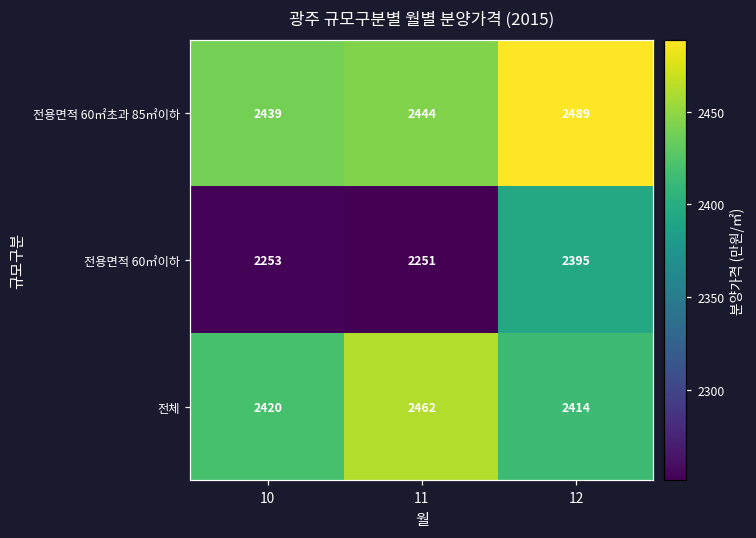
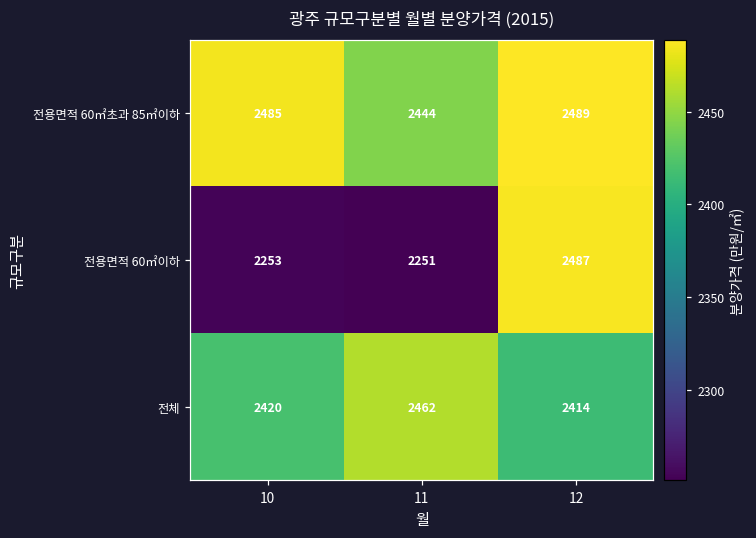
  {
    "전용면적 60㎡초과 85㎡이하": {
-     "10": 2439,
+     "10": 2485,
      "11": 2444,
      "12": 2489
    },
    "전용면적 60㎡이하": {
      "10": 2253,
      "11": 2251,
-     "12": 2395
+     "12": 2487
    },
    "전체": {
      "10": 2420,
      "11": 2462,
      "12": 2414
    }
  }
